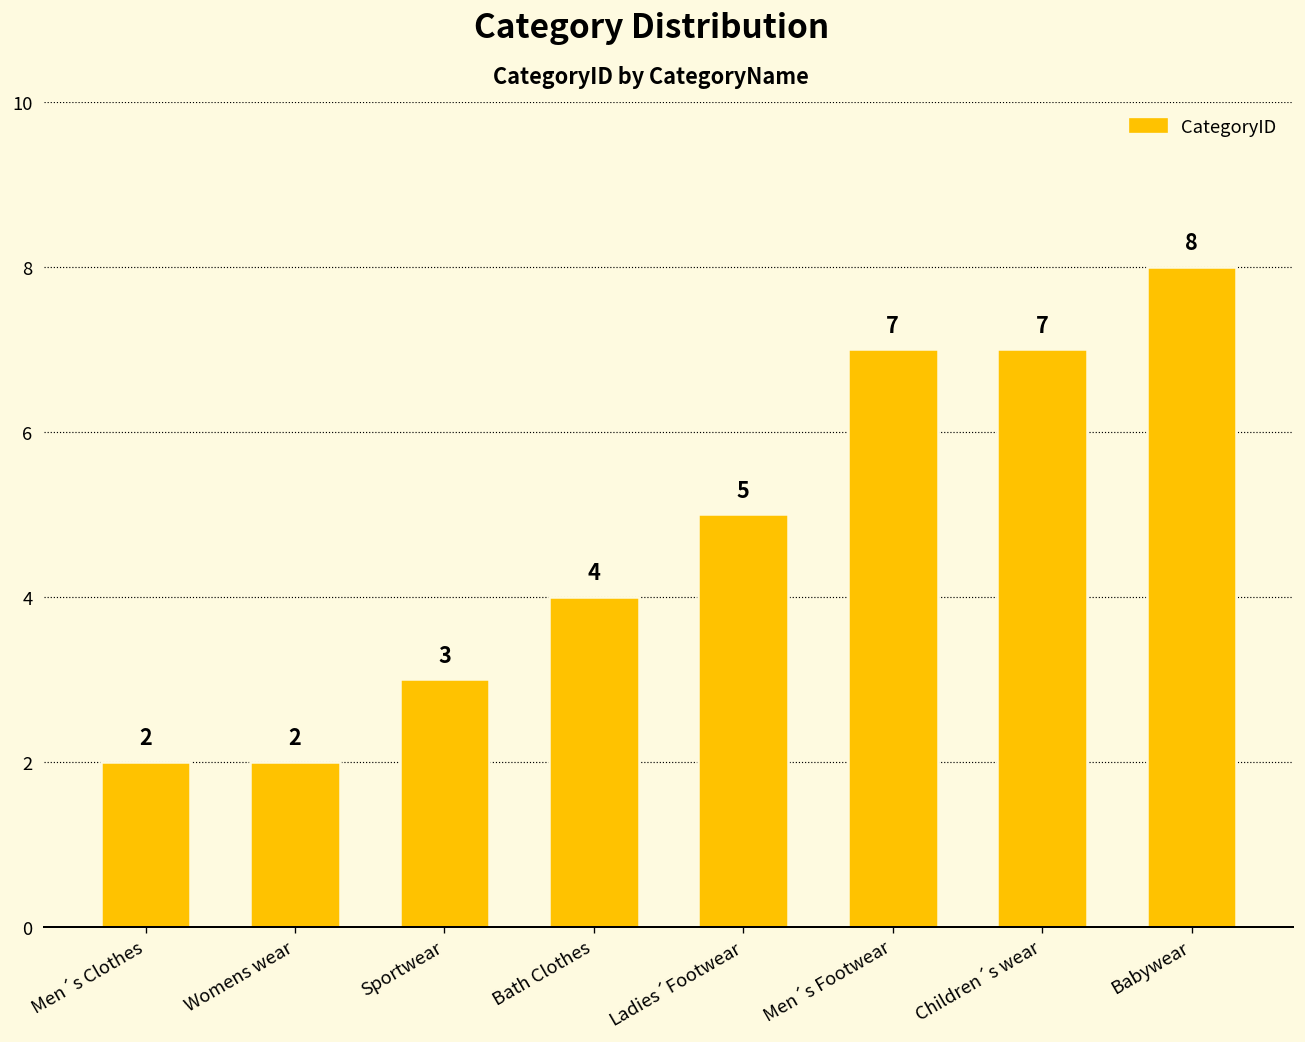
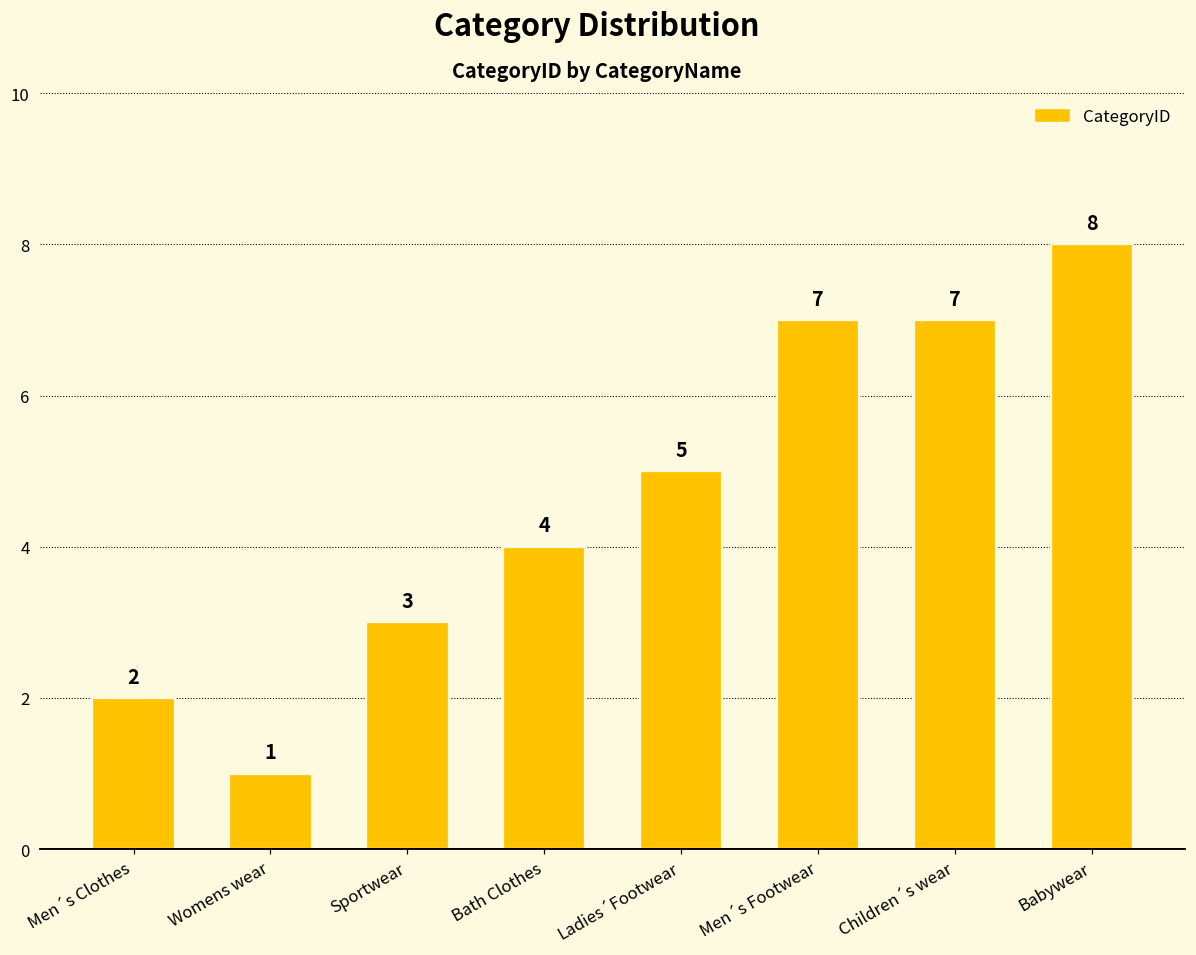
  {
    "Men´s Clothes": 2,
-   "Womens wear": 2,
+   "Womens wear": 1,
    "Sportwear": 3,
    "Bath Clothes": 4,
    "Ladies´Footwear": 5,
    "Men´s Footwear": 7,
    "Children´s wear": 7,
    "Babywear": 8
  }
